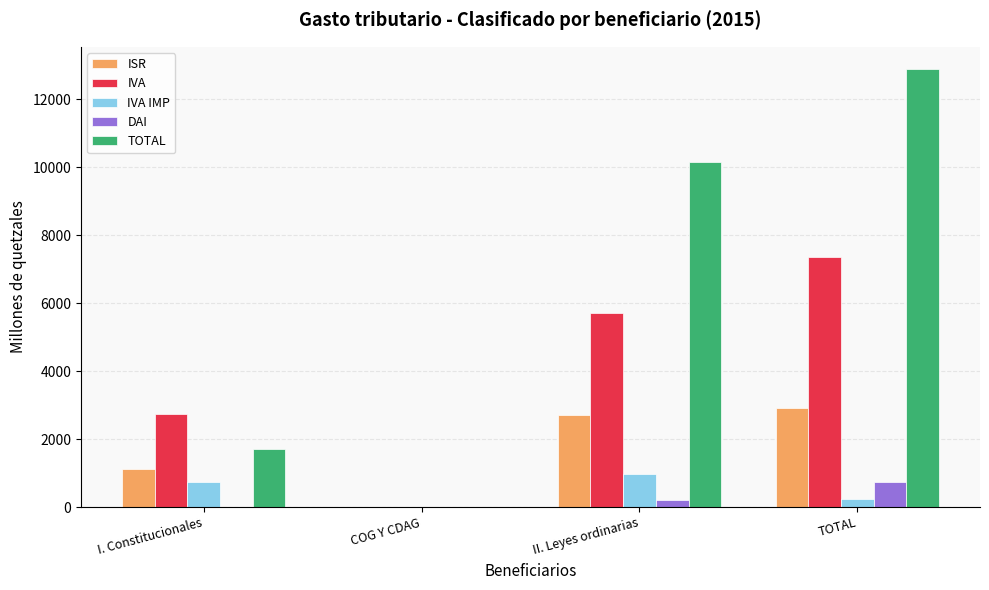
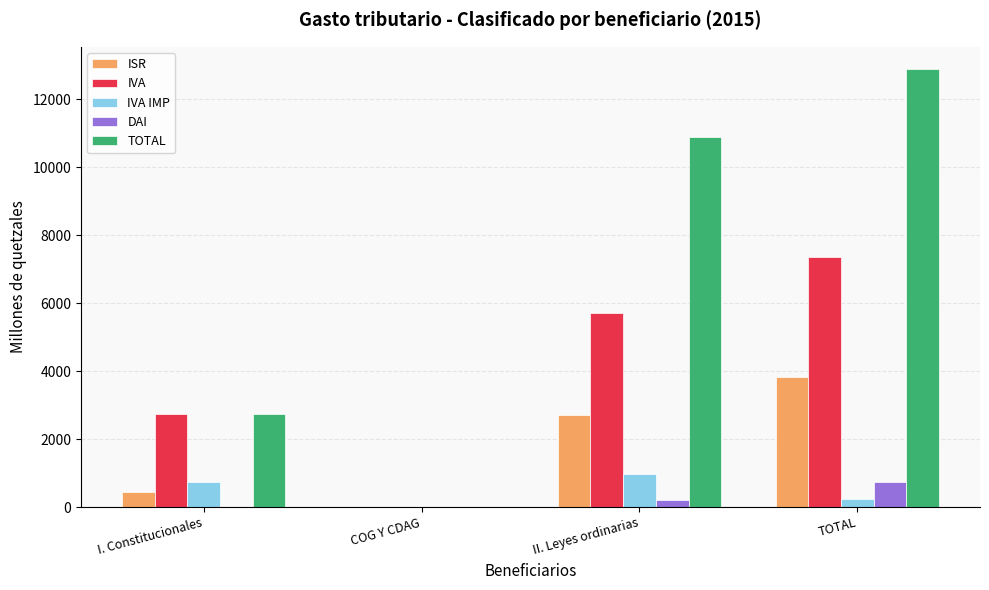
  {
    "ISR": {
-     "I. Constitucionales": 1100,
+     "I. Constitucionales": 500,
      "COG Y CDAG": 0,
      "II. Leyes ordinarias": 2700,
-     "TOTAL": 2900
+     "TOTAL": 3800
    },
    "IVA": {
      "I. Constitucionales": 2700,
      "COG Y CDAG": 0,
      "II. Leyes ordinarias": 5700,
      "TOTAL": 7300
    },
    "IVA IMP": {
      "I. Constitucionales": 800,
      "COG Y CDAG": 0,
      "II. Leyes ordinarias": 1000,
      "TOTAL": 300
    },
    "DAI": {
      "COG Y CDAG": 0,
      "II. Leyes ordinarias": 200,
      "TOTAL": 700
    },
    "TOTAL": {
-     "I. Constitucionales": 1700,
+     "I. Constitucionales": 2800,
      "COG Y CDAG": 0,
-     "II. Leyes ordinarias": 10100,
+     "II. Leyes ordinarias": 10900,
      "TOTAL": 12900
    }
  }
